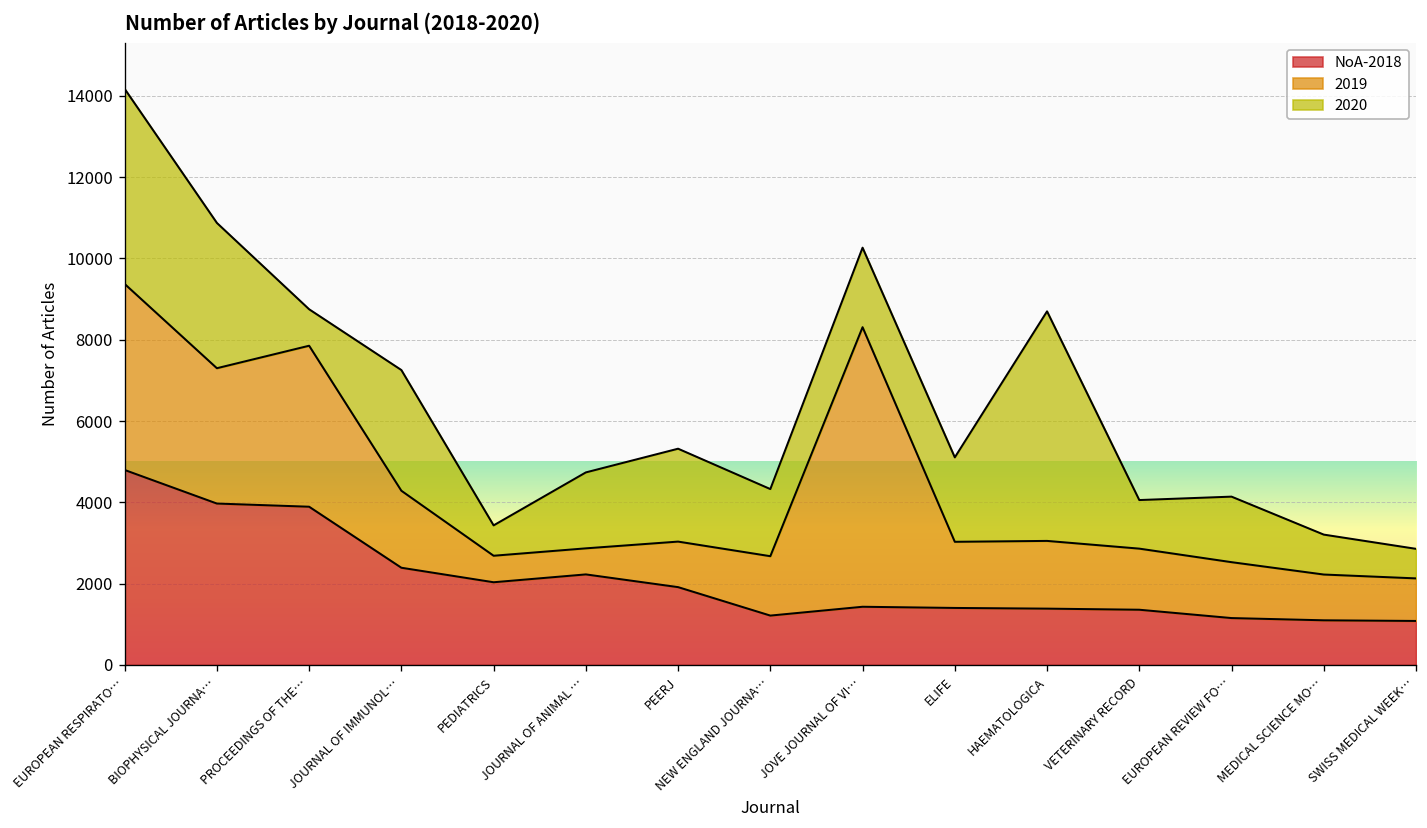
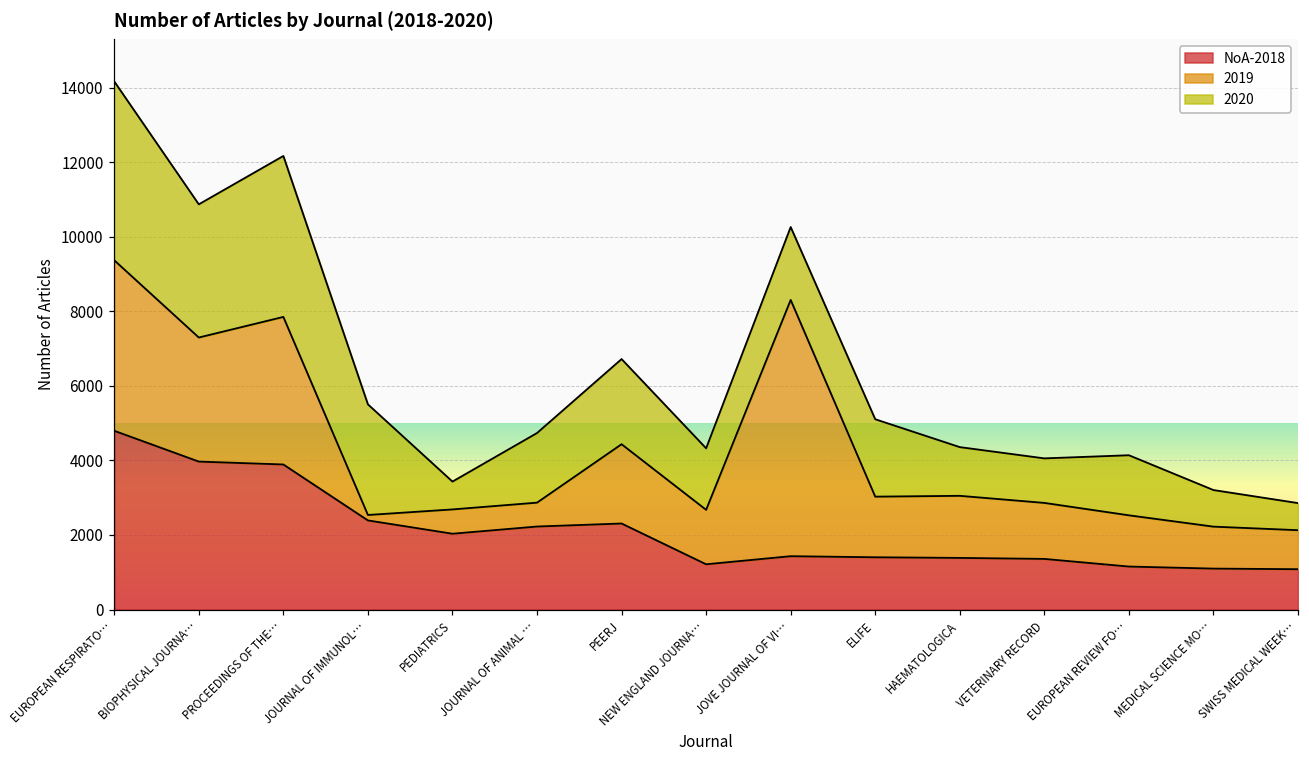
  {
    "NoA-2018": {
      "EUROPEAN RESPIRATO…": 4800,
      "BIOPHYSICAL JOURNA…": 4000,
      "PROCEEDINGS OF THE…": 3900,
      "JOURNAL OF IMMUNOL…": 2400,
      "PEDIATRICS": 2000,
      "JOURNAL OF ANIMAL …": 2200,
-     "PEERJ": 1900,
+     "PEERJ": 2300,
      "NEW ENGLAND JOURNA…": 1200,
      "JOVE JOURNAL OF VI…": 1400,
      "ELIFE": 1400,
      "HAEMATOLOGICA": 1400,
      "VETERINARY RECORD": 1400,
      "EUROPEAN REVIEW FO…": 1200,
      "MEDICAL SCIENCE MO…": 1100,
      "SWISS MEDICAL WEEK…": 1100
    },
    "2019": {
      "EUROPEAN RESPIRATO…": 4600,
      "BIOPHYSICAL JOURNA…": 3300,
      "PROCEEDINGS OF THE…": 4000,
-     "JOURNAL OF IMMUNOL…": 1900,
+     "JOURNAL OF IMMUNOL…": 100,
      "PEDIATRICS": 700,
      "JOURNAL OF ANIMAL …": 600,
-     "PEERJ": 1100,
+     "PEERJ": 2100,
      "NEW ENGLAND JOURNA…": 1500,
      "JOVE JOURNAL OF VI…": 6900,
      "ELIFE": 1600,
      "HAEMATOLOGICA": 1700,
      "VETERINARY RECORD": 1500,
      "EUROPEAN REVIEW FO…": 1400,
      "MEDICAL SCIENCE MO…": 1100,
      "SWISS MEDICAL WEEK…": 1000
    },
    "2020": {
      "EUROPEAN RESPIRATO…": 4800,
      "BIOPHYSICAL JOURNA…": 3600,
-     "PROCEEDINGS OF THE…": 900,
+     "PROCEEDINGS OF THE…": 4300,
      "JOURNAL OF IMMUNOL…": 3000,
      "PEDIATRICS": 700,
      "JOURNAL OF ANIMAL …": 1900,
      "PEERJ": 2300,
      "NEW ENGLAND JOURNA…": 1700,
      "JOVE JOURNAL OF VI…": 2000,
      "ELIFE": 2100,
-     "HAEMATOLOGICA": 5600,
+     "HAEMATOLOGICA": 1300,
      "VETERINARY RECORD": 1200,
      "EUROPEAN REVIEW FO…": 1600,
      "MEDICAL SCIENCE MO…": 1000,
      "SWISS MEDICAL WEEK…": 700
    }
  }
